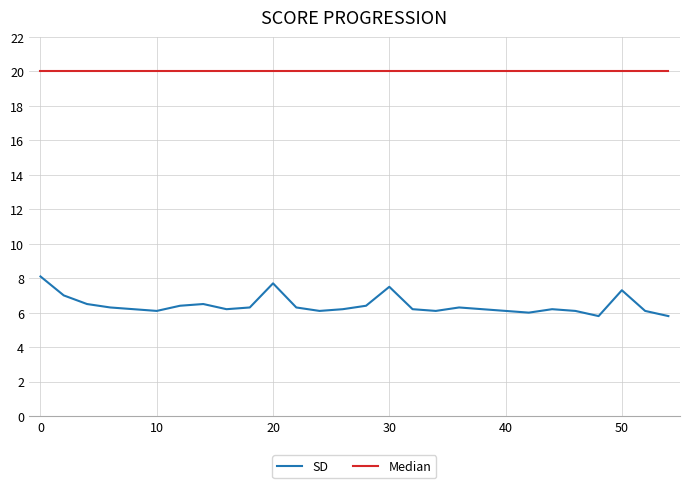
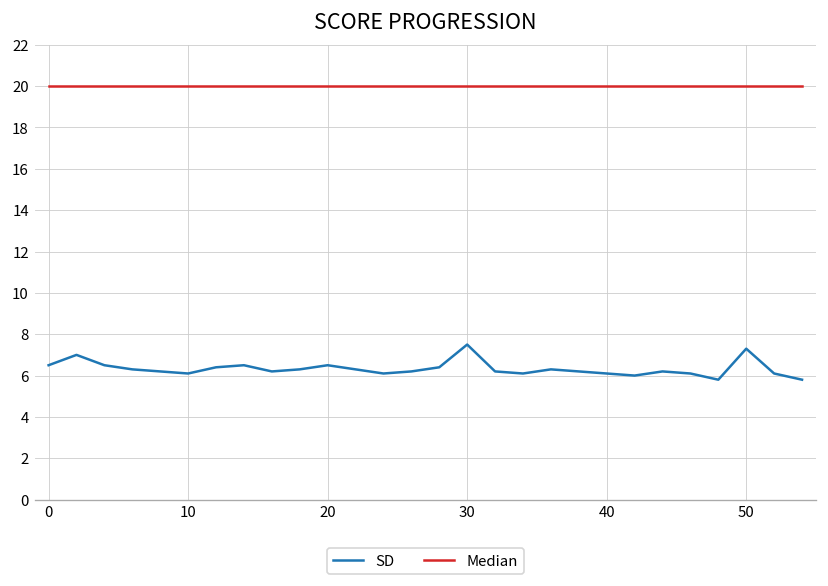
  {
    "SD": {
-     "0": 8.1,
+     "0": 6.5,
      "10": 6.1,
-     "20": 7.7,
+     "20": 6.5,
      "30": 7.5,
      "40": 6.1,
      "50": 7.3
    },
    "Median": {
      "0": 20.0,
      "10": 20.0,
      "20": 20.0,
      "30": 20.0,
      "40": 20.0,
      "50": 20.0
    }
  }
